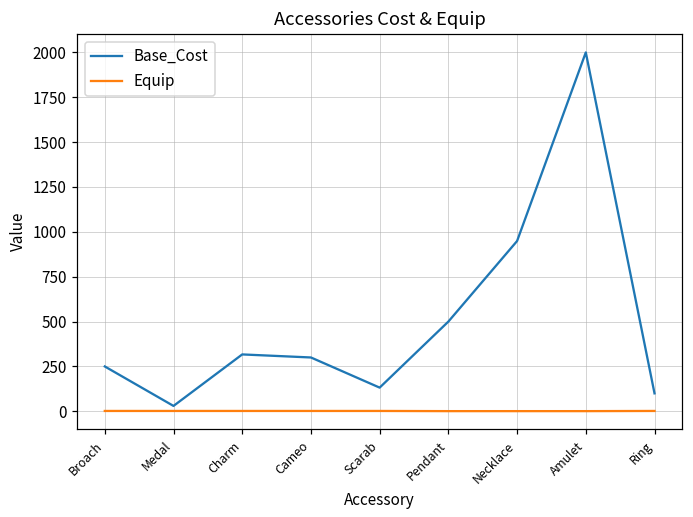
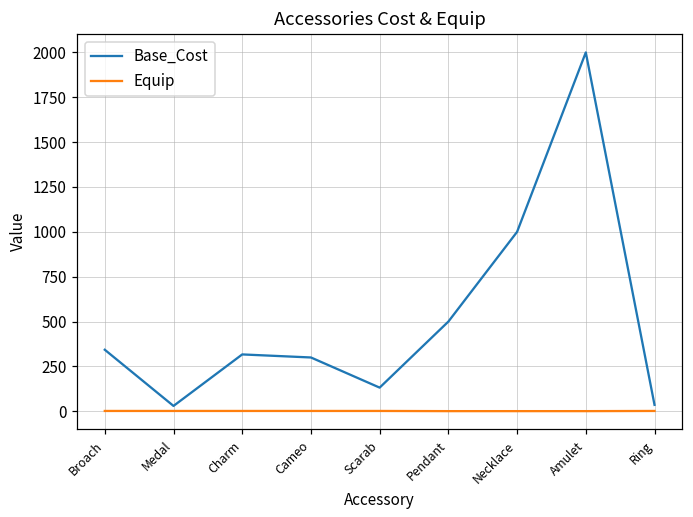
  {
    "Base_Cost": {
-     "Broach": 250,
+     "Broach": 340,
      "Medal": 30,
      "Charm": 320,
      "Cameo": 300,
      "Scarab": 130,
      "Pendant": 500,
-     "Necklace": 950,
+     "Necklace": 1000,
      "Amulet": 2000,
-     "Ring": 100
+     "Ring": 40
    },
    "Equip": {
      "Broach": 0,
      "Medal": 0,
      "Charm": 0,
      "Cameo": 0,
      "Scarab": 0,
      "Pendant": 0,
      "Necklace": 0,
      "Amulet": 0,
      "Ring": 0
    }
  }
